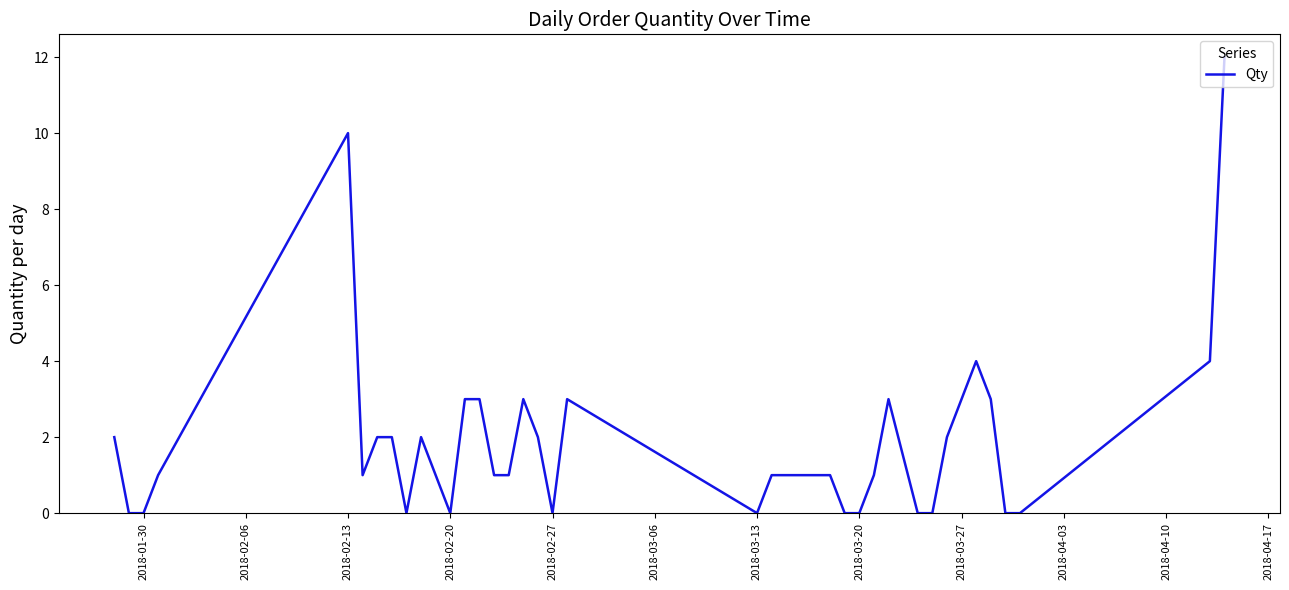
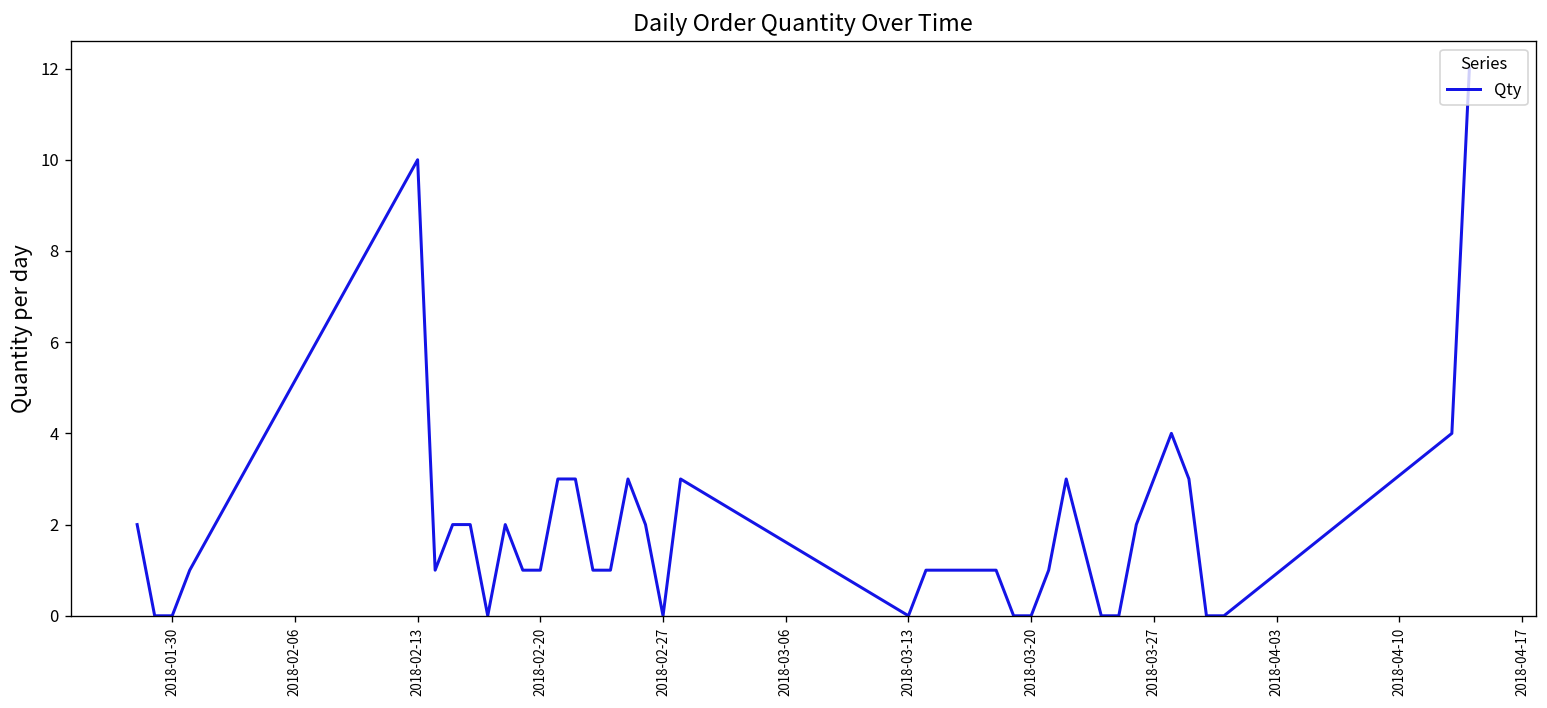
  {
    "2018-01-30": 0,
    "2018-02-13": 10,
-   "2018-02-20": 0,
+   "2018-02-20": 1,
    "2018-02-27": 0,
    "2018-03-13": 0,
    "2018-03-20": 0,
    "2018-03-27": 3
  }
